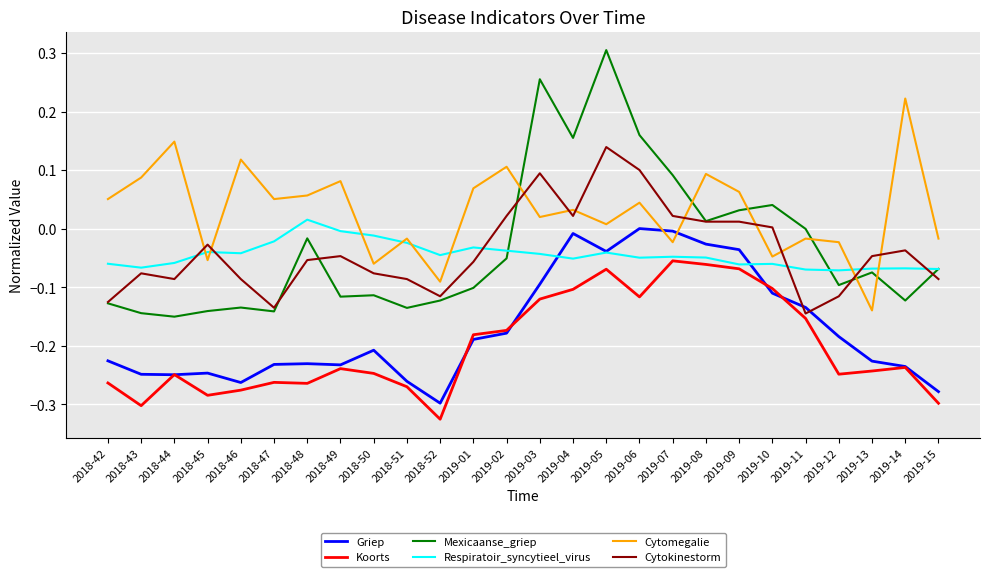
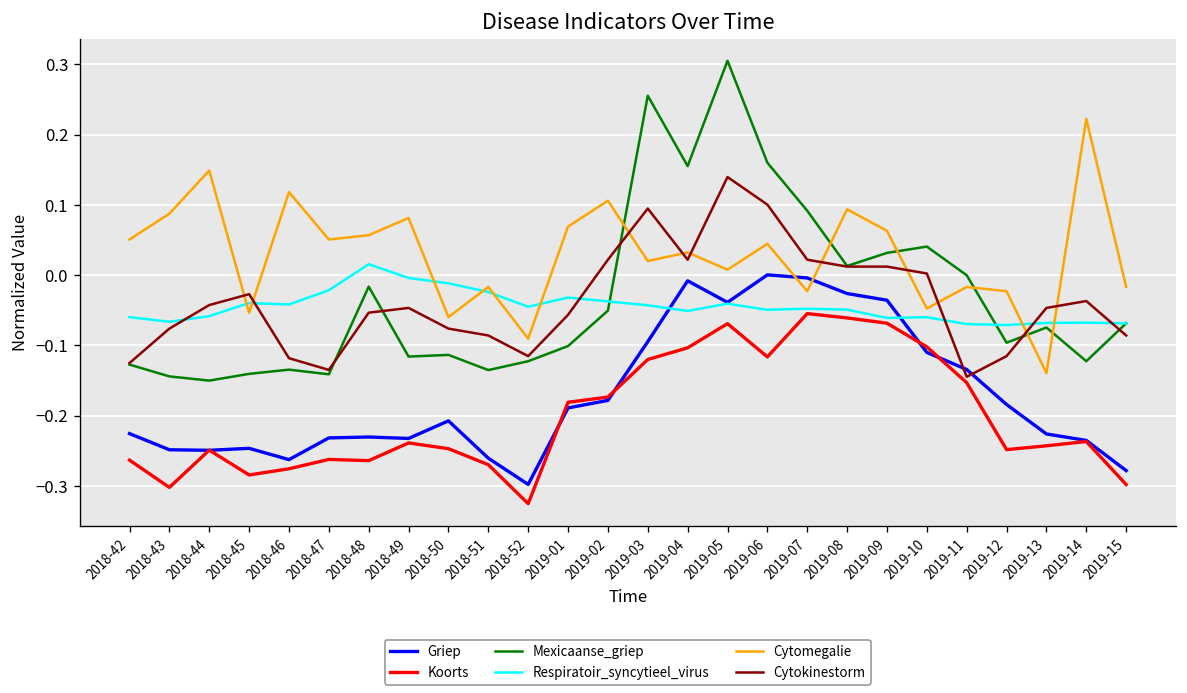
  {
    "Griep": {
      "2018-42": -0.23,
      "2018-43": -0.25,
      "2018-45": -0.25,
      "2018-46": -0.26,
      "2018-47": -0.23,
      "2018-48": -0.23,
      "2018-49": -0.23,
      "2018-50": -0.21,
      "2018-51": -0.26,
      "2018-52": -0.30,
      "2019-01": -0.19,
      "2019-02": -0.18,
      "2019-03": -0.09,
      "2019-04": -0.01,
      "2019-06": 0.00,
      "2019-07": 0.00,
      "2019-08": -0.03,
      "2019-09": -0.04,
      "2019-10": -0.11,
      "2019-11": -0.13,
      "2019-12": -0.18,
      "2019-13": -0.23,
      "2019-15": -0.28
    },
    "Koorts": {
      "2018-42": -0.26,
      "2018-43": -0.30,
      "2018-45": -0.28,
      "2018-46": -0.28,
      "2018-47": -0.26,
      "2018-48": -0.26,
      "2018-49": -0.24,
      "2018-50": -0.25,
      "2018-51": -0.27,
      "2018-52": -0.33,
      "2019-01": -0.18,
      "2019-02": -0.17,
      "2019-03": -0.12,
      "2019-04": -0.10,
      "2019-05": -0.07,
      "2019-06": -0.12,
      "2019-07": -0.05,
      "2019-08": -0.06,
      "2019-09": -0.07,
      "2019-10": -0.10,
      "2019-11": -0.15,
      "2019-12": -0.25,
      "2019-13": -0.24,
      "2019-15": -0.30
    },
    "Mexicaanse_griep": {
      "2018-43": -0.14,
      "2018-44": -0.15,
      "2018-45": -0.14,
      "2018-46": -0.13,
      "2018-47": -0.14,
      "2018-48": -0.02,
      "2018-49": -0.12,
      "2018-50": -0.11,
      "2018-51": -0.14,
      "2018-52": -0.12,
      "2019-01": -0.10,
      "2019-02": -0.05,
      "2019-03": 0.26,
      "2019-04": 0.16,
      "2019-05": 0.31,
      "2019-06": 0.16,
      "2019-07": 0.09,
      "2019-09": 0.03,
      "2019-10": 0.04,
      "2019-11": 0.00,
      "2019-12": -0.10,
      "2019-13": -0.07,
      "2019-14": -0.12
    },
    "Respiratoir_syncytieel_virus": {
      "2018-42": -0.06,
      "2018-43": -0.07,
      "2018-44": -0.06,
      "2018-45": -0.04,
      "2018-46": -0.04,
      "2018-47": -0.02,
      "2018-48": 0.02,
      "2018-49": 0.00,
      "2018-50": -0.01,
      "2018-51": -0.02,
      "2018-52": -0.04,
      "2019-01": -0.03,
      "2019-02": -0.04,
      "2019-03": -0.04,
      "2019-04": -0.05,
      "2019-06": -0.05,
      "2019-07": -0.05,
      "2019-08": -0.05,
      "2019-09": -0.06,
      "2019-10": -0.06,
      "2019-11": -0.07,
      "2019-12": -0.07,
      "2019-13": -0.07,
      "2019-14": -0.07
    },
    "Cytomegalie": {
      "2018-42": 0.05,
      "2018-43": 0.09,
      "2018-44": 0.15,
      "2018-45": -0.05,
      "2018-46": 0.12,
      "2018-47": 0.05,
      "2018-48": 0.06,
      "2018-49": 0.08,
      "2018-50": -0.06,
      "2018-51": -0.02,
      "2018-52": -0.09,
      "2019-01": 0.07,
      "2019-02": 0.11,
      "2019-03": 0.02,
      "2019-04": 0.03,
      "2019-05": 0.01,
      "2019-06": 0.04,
      "2019-07": -0.02,
      "2019-08": 0.09,
      "2019-09": 0.06,
      "2019-10": -0.05,
      "2019-11": -0.02,
      "2019-12": -0.02,
      "2019-13": -0.14,
      "2019-14": 0.22,
      "2019-15": -0.02
    },
    "Cytokinestorm": {
      "2018-43": -0.08,
-     "2018-44": -0.09,
+     "2018-44": -0.04,
      "2018-45": -0.03,
-     "2018-46": -0.09,
+     "2018-46": -0.12,
      "2018-47": -0.13,
      "2018-48": -0.05,
      "2018-49": -0.05,
      "2018-50": -0.08,
      "2018-51": -0.09,
      "2018-52": -0.12,
      "2019-01": -0.06,
      "2019-02": 0.02,
      "2019-03": 0.09,
      "2019-04": 0.02,
      "2019-05": 0.14,
      "2019-06": 0.10,
      "2019-07": 0.02,
      "2019-09": 0.01,
      "2019-10": 0.00,
      "2019-11": -0.14,
      "2019-12": -0.12,
      "2019-13": -0.05,
      "2019-14": -0.04,
      "2019-15": -0.09
    }
  }
